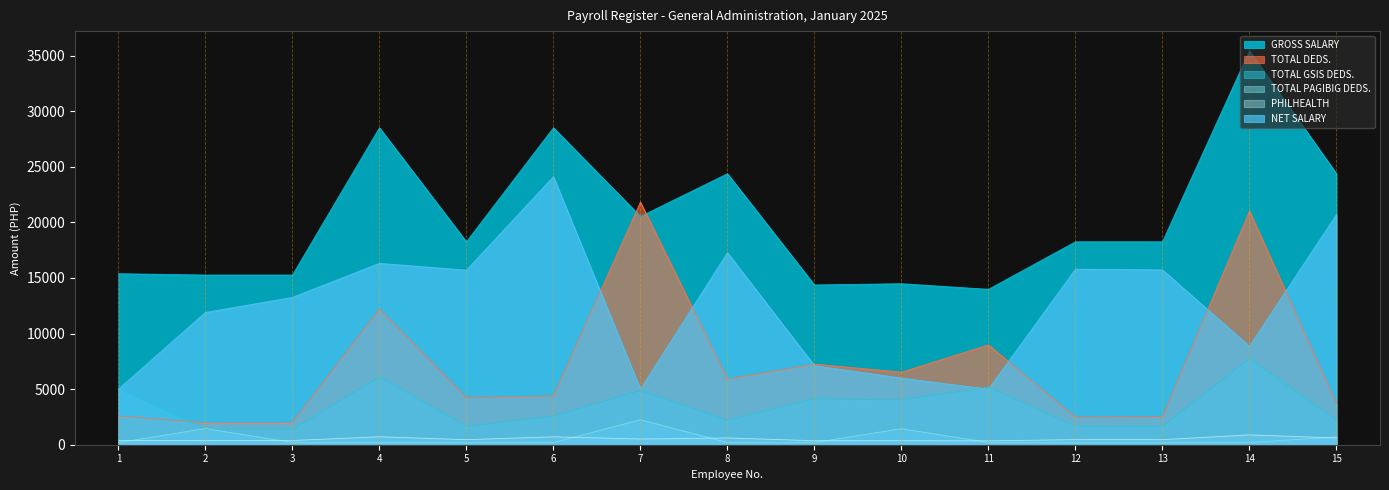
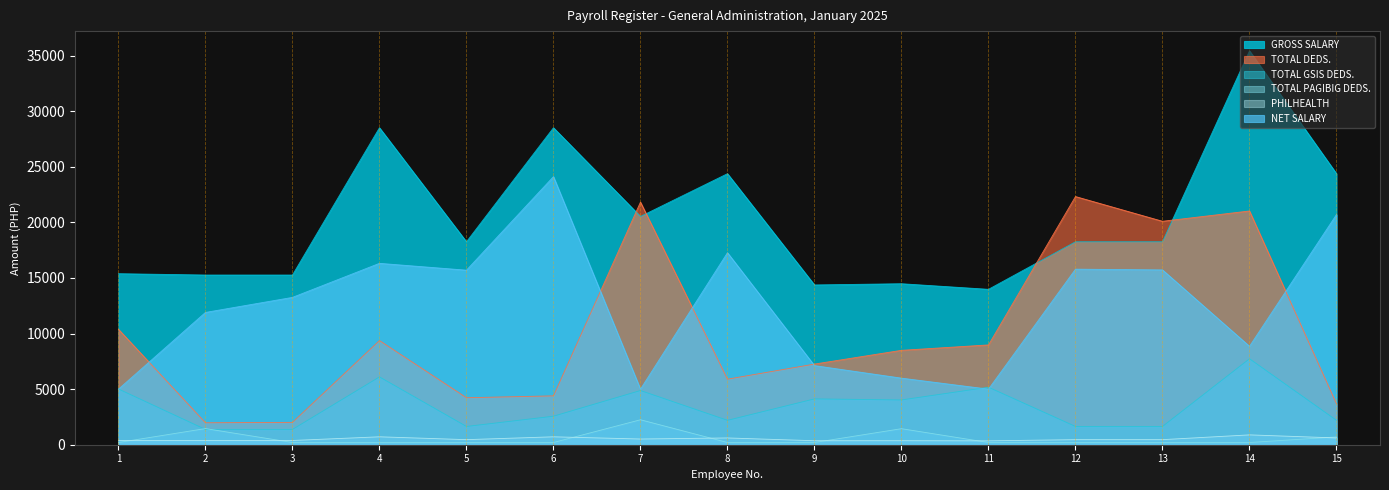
  {
    "TOTAL DEDS.": {
-     "1": 2600,
+     "1": 10400,
      "2": 2000,
      "3": 2000,
-     "4": 12200,
+     "4": 9400,
      "5": 4200,
      "6": 4400,
      "7": 21800,
      "8": 5900,
-     "10": 6500,
+     "10": 8500,
      "11": 9000,
-     "12": 2500,
-     "13": 2500,
+     "12": 22300,
+     "13": 20100,
      "14": 21000,
      "15": 3700
    }
  }
